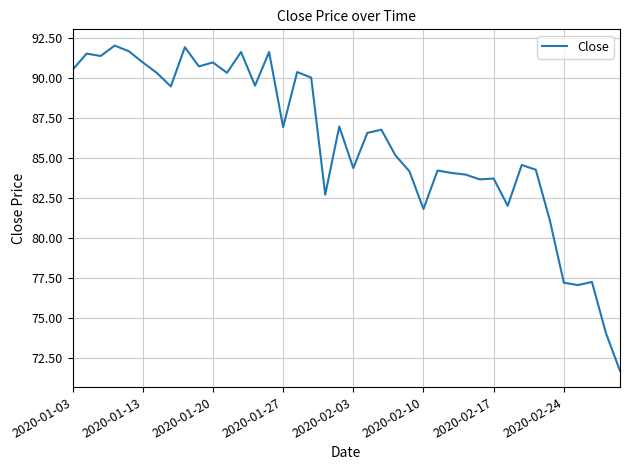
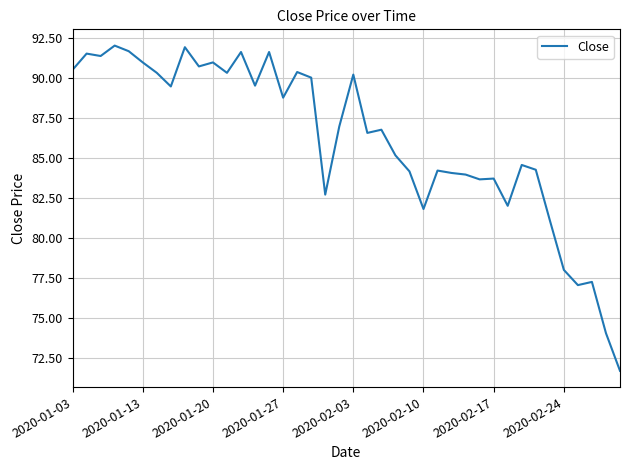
  {
    "2020-01-03": 90.5,
    "2020-01-13": 91.0,
    "2020-01-20": 91.0,
-   "2020-01-27": 86.9,
-   "2020-02-03": 84.4,
+   "2020-01-27": 88.8,
+   "2020-02-03": 90.2,
    "2020-02-10": 81.8,
    "2020-02-17": 83.7,
-   "2020-02-24": 77.2
+   "2020-02-24": 78.0
  }
